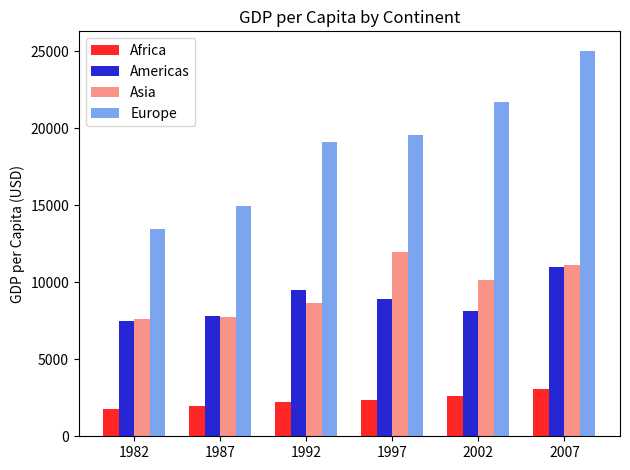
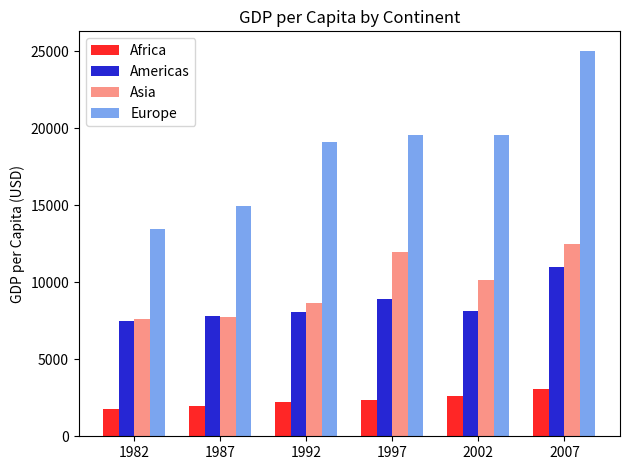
  {
    "Africa": {
      "1982": 1800,
      "1987": 2000,
      "1992": 2200,
      "1997": 2400,
      "2002": 2600,
      "2007": 3100
    },
    "Americas": {
      "1982": 7500,
      "1987": 7800,
-     "1992": 9500,
+     "1992": 8000,
      "1997": 8900,
      "2002": 8100,
      "2007": 11000
    },
    "Asia": {
      "1982": 7600,
      "1987": 7700,
      "1992": 8600,
      "1997": 12000,
      "2002": 10200,
-     "2007": 11100
+     "2007": 12500
    },
    "Europe": {
      "1982": 13500,
      "1987": 14900,
      "1992": 19100,
      "1997": 19600,
-     "2002": 21700,
+     "2002": 19500,
      "2007": 25100
    }
  }
